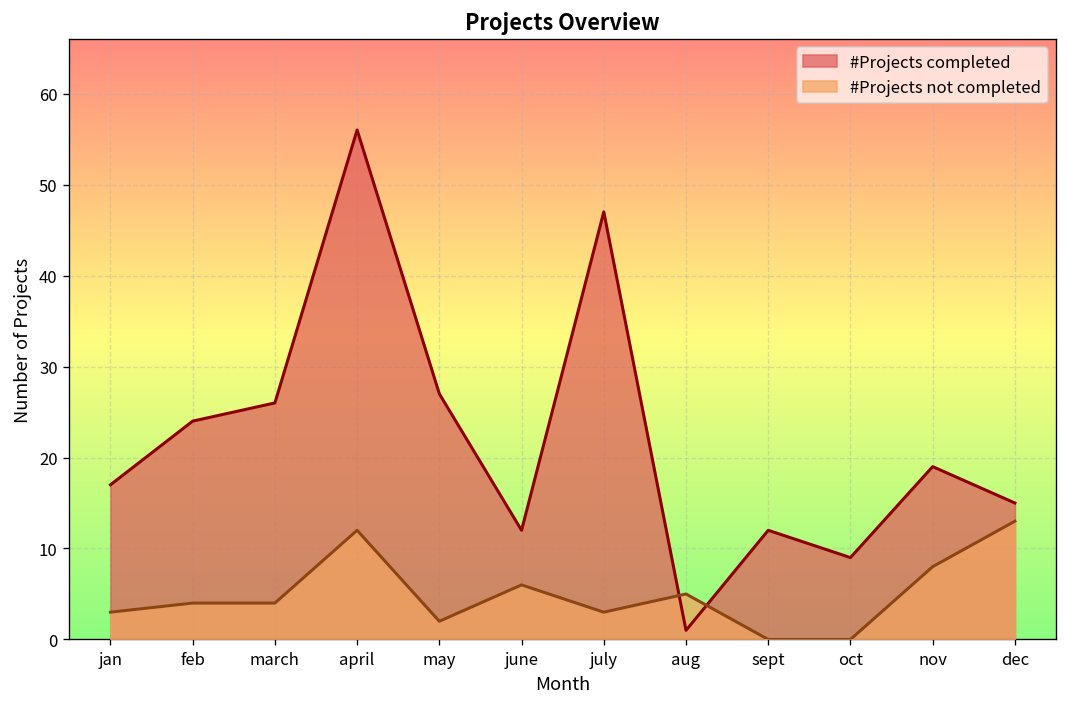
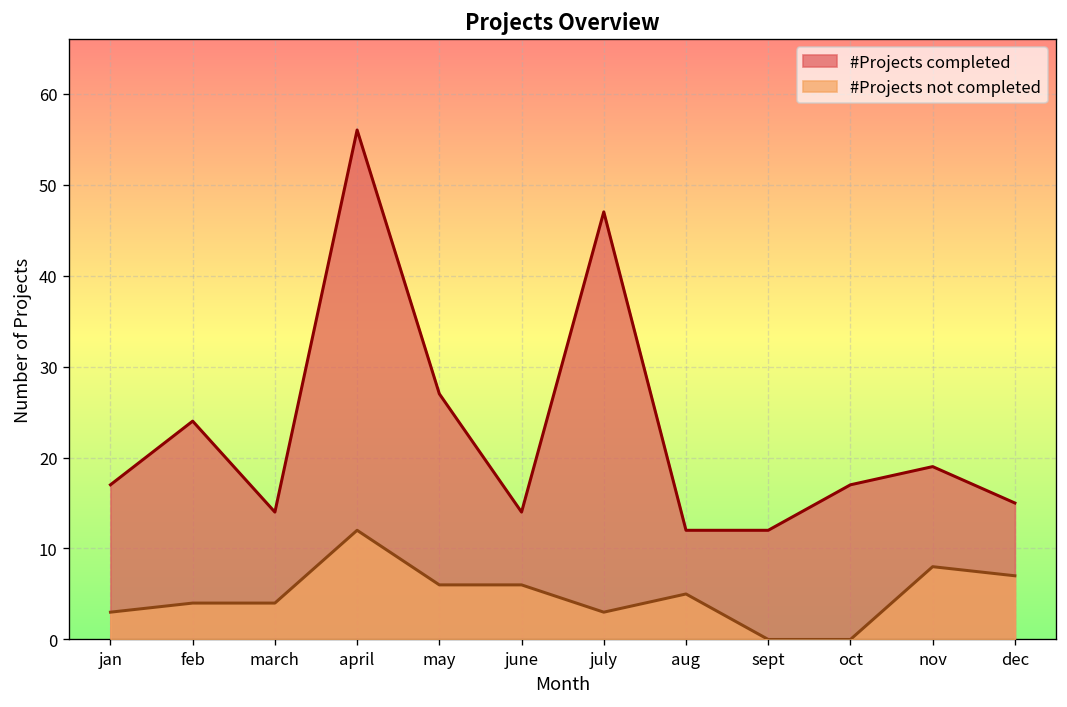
  {
    "#Projects completed": {
      "jan": 17,
      "feb": 24,
-     "march": 26,
+     "march": 14,
      "april": 56,
      "may": 27,
-     "june": 12,
+     "june": 14,
      "july": 47,
-     "aug": 1,
+     "aug": 12,
      "sept": 12,
-     "oct": 9,
+     "oct": 17,
      "nov": 19,
      "dec": 15
    },
    "#Projects not completed": {
      "jan": 3,
      "feb": 4,
      "march": 4,
      "april": 12,
-     "may": 2,
+     "may": 6,
      "june": 6,
      "july": 3,
      "aug": 5,
      "sept": 0,
      "oct": 0,
      "nov": 8,
-     "dec": 13
+     "dec": 7
    }
  }
